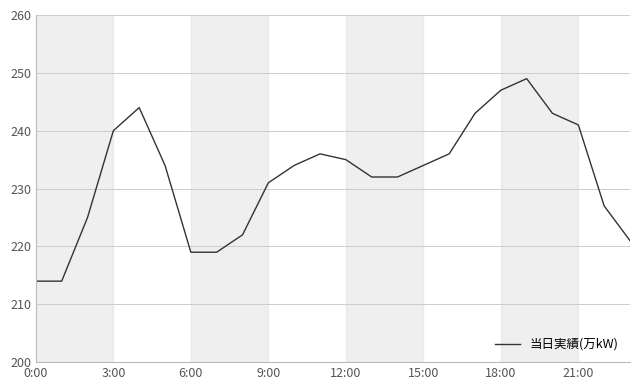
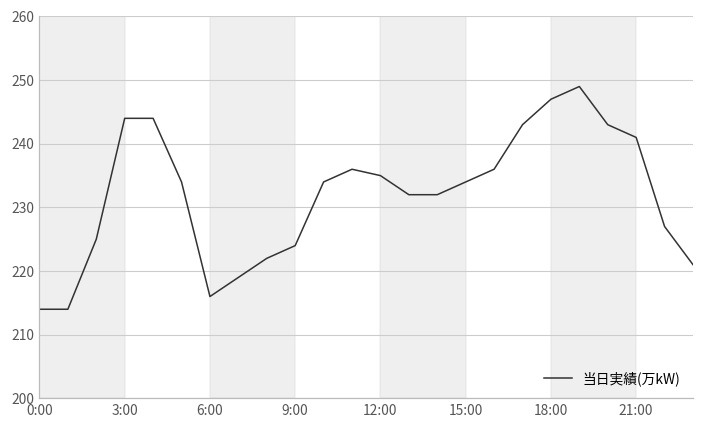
  {
    "0:00": 214,
-   "3:00": 240,
-   "6:00": 219,
-   "9:00": 231,
+   "3:00": 244,
+   "6:00": 216,
+   "9:00": 224,
    "12:00": 235,
    "15:00": 234,
    "18:00": 247,
    "21:00": 241
  }
